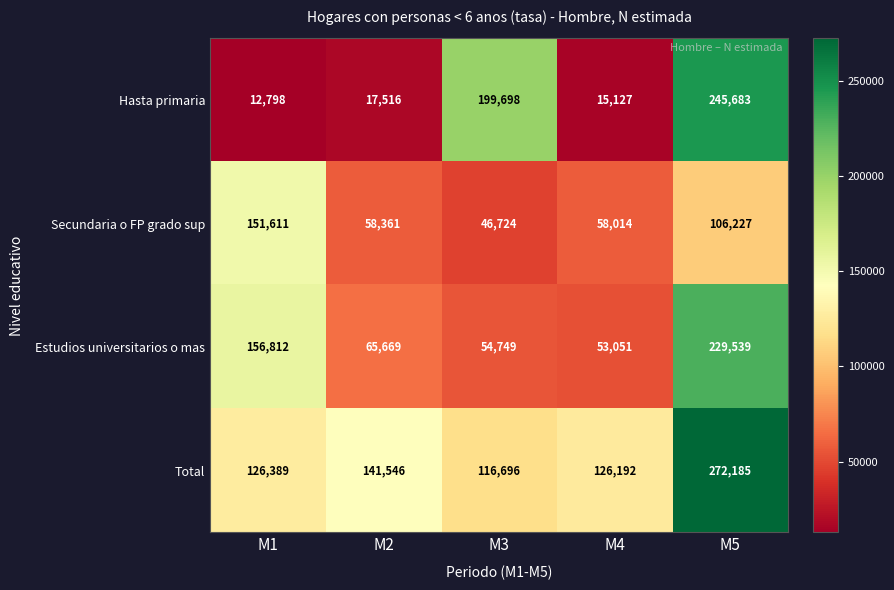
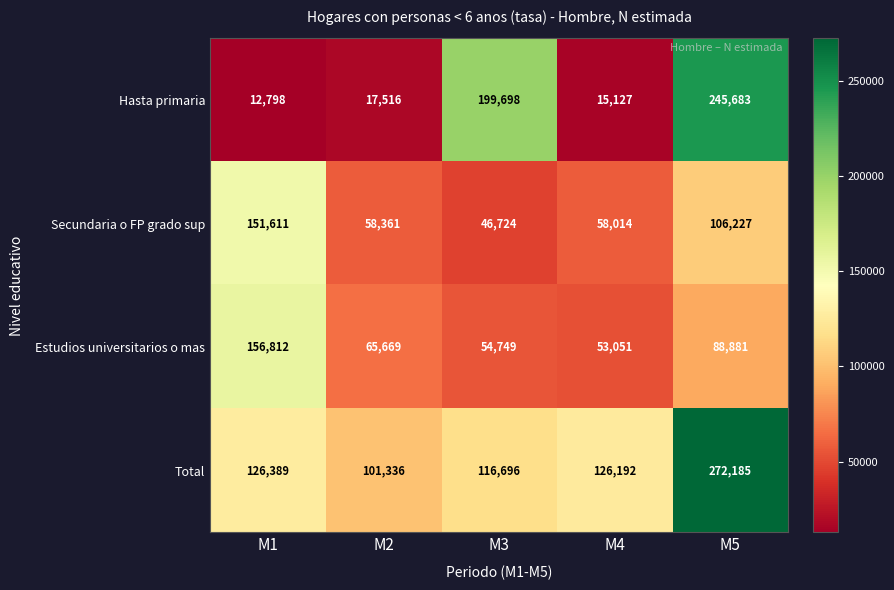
  {
    "Hasta primaria": {
      "M1": "12,798",
      "M2": "17,516",
      "M3": "199,698",
      "M4": "15,127"
    },
    "Secundaria o FP grado sup": {
      "M1": "151,611",
      "M2": "58,361",
      "M3": "46,724",
      "M4": "58,014",
      "M5": "106,227"
    },
    "Estudios universitarios o mas": {
      "M1": "156,812",
      "M2": "65,669",
      "M3": "54,749",
      "M4": "53,051",
-     "M5": "229,539"
+     "M5": "88,881"
    },
    "Total": {
      "M1": "126,389",
-     "M2": "141,546",
+     "M2": "101,336",
      "M3": "116,696",
      "M4": "126,192",
      "M5": "272,185"
    }
  }
